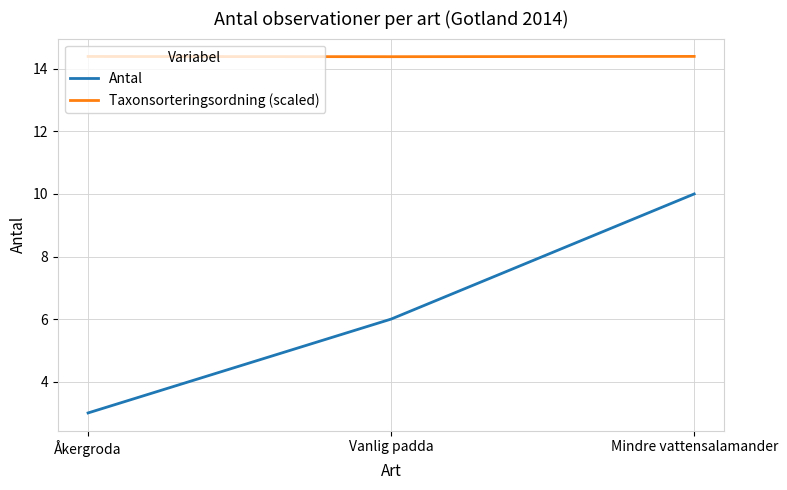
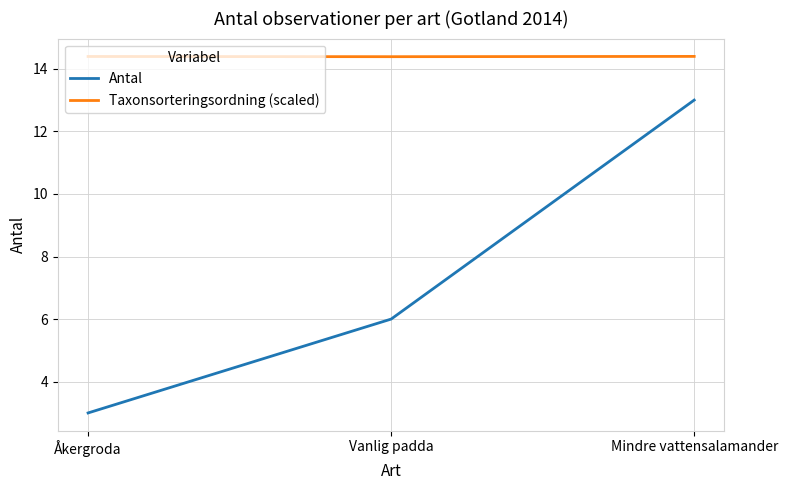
  {
    "Antal": {
      "Åkergroda": 3,
      "Vanlig padda": 6,
-     "Mindre vattensalamander": 10
+     "Mindre vattensalamander": 13
    },
    "Taxonsorteringsordning (scaled)": {
      "Vanlig padda": 14.4,
      "Mindre vattensalamander": 14.4
    }
  }
